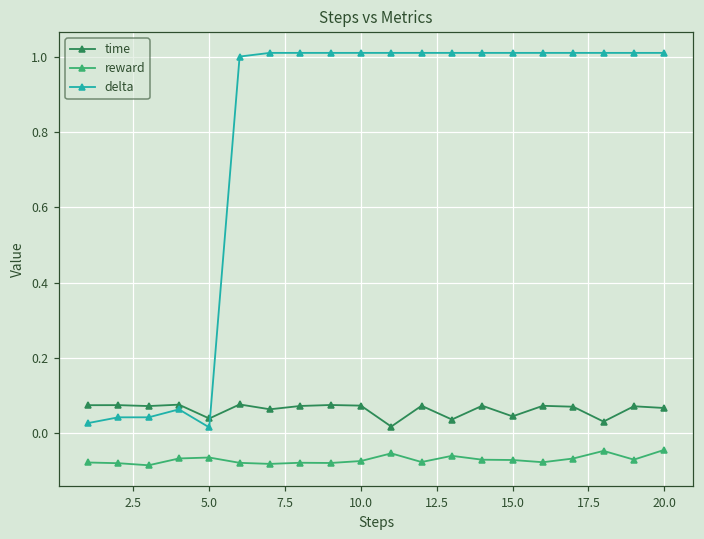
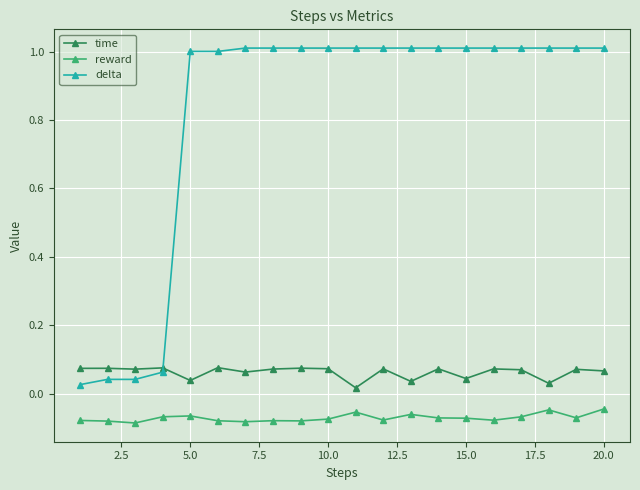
  {
    "delta": {
-     "5.0": 0.02,
+     "5.0": 1.00,
      "10.0": 1.01,
      "15.0": 1.01,
      "20.0": 1.01
    }
  }
